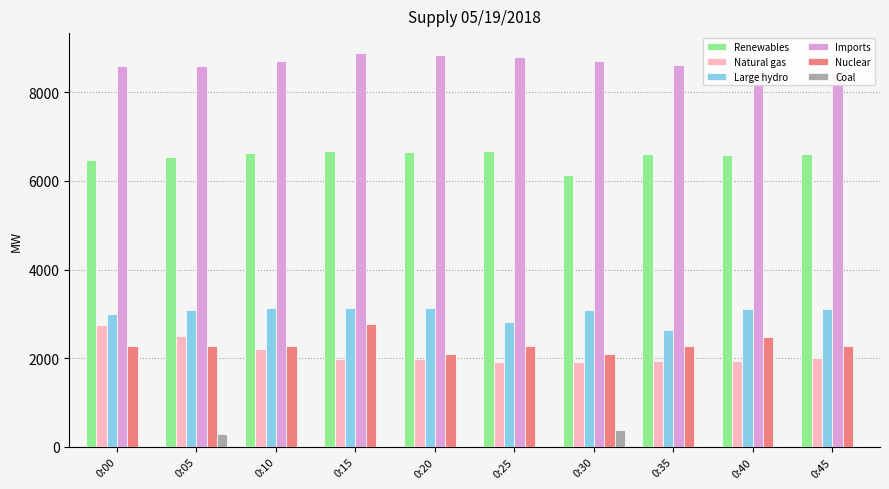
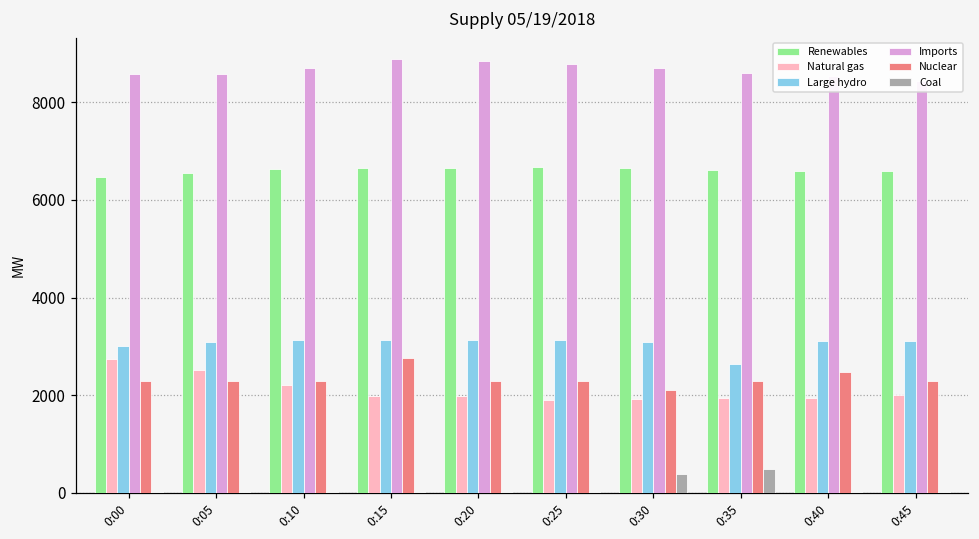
  {
    "Renewables": {
      "0:00": 6500,
      "0:05": 6500,
      "0:10": 6600,
      "0:15": 6700,
      "0:20": 6700,
      "0:25": 6700,
-     "0:30": 6100,
+     "0:30": 6600,
      "0:35": 6600,
      "0:40": 6600,
      "0:45": 6600
    },
    "Large hydro": {
      "0:00": 3000,
      "0:05": 3100,
      "0:10": 3100,
      "0:15": 3100,
      "0:20": 3100,
-     "0:25": 2800,
+     "0:25": 3100,
      "0:30": 3100,
      "0:35": 2600,
      "0:40": 3100,
      "0:45": 3100
    },
    "Nuclear": {
      "0:00": 2300,
      "0:05": 2300,
      "0:10": 2300,
      "0:15": 2800,
-     "0:20": 2100,
+     "0:20": 2300,
      "0:25": 2300,
      "0:30": 2100,
      "0:35": 2300,
      "0:40": 2500,
      "0:45": 2300
    },
    "Coal": {
-     "0:05": 300,
+     "0:05": 0,
      "0:30": 400,
-     "0:35": 0
+     "0:35": 500
    }
  }
